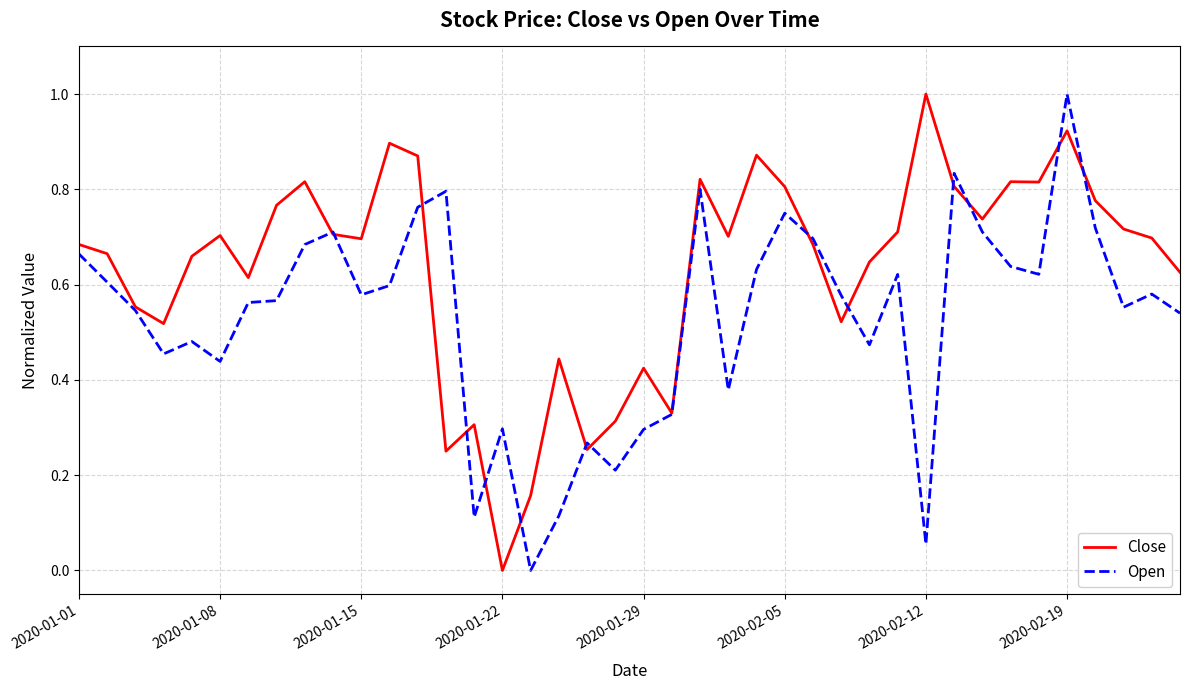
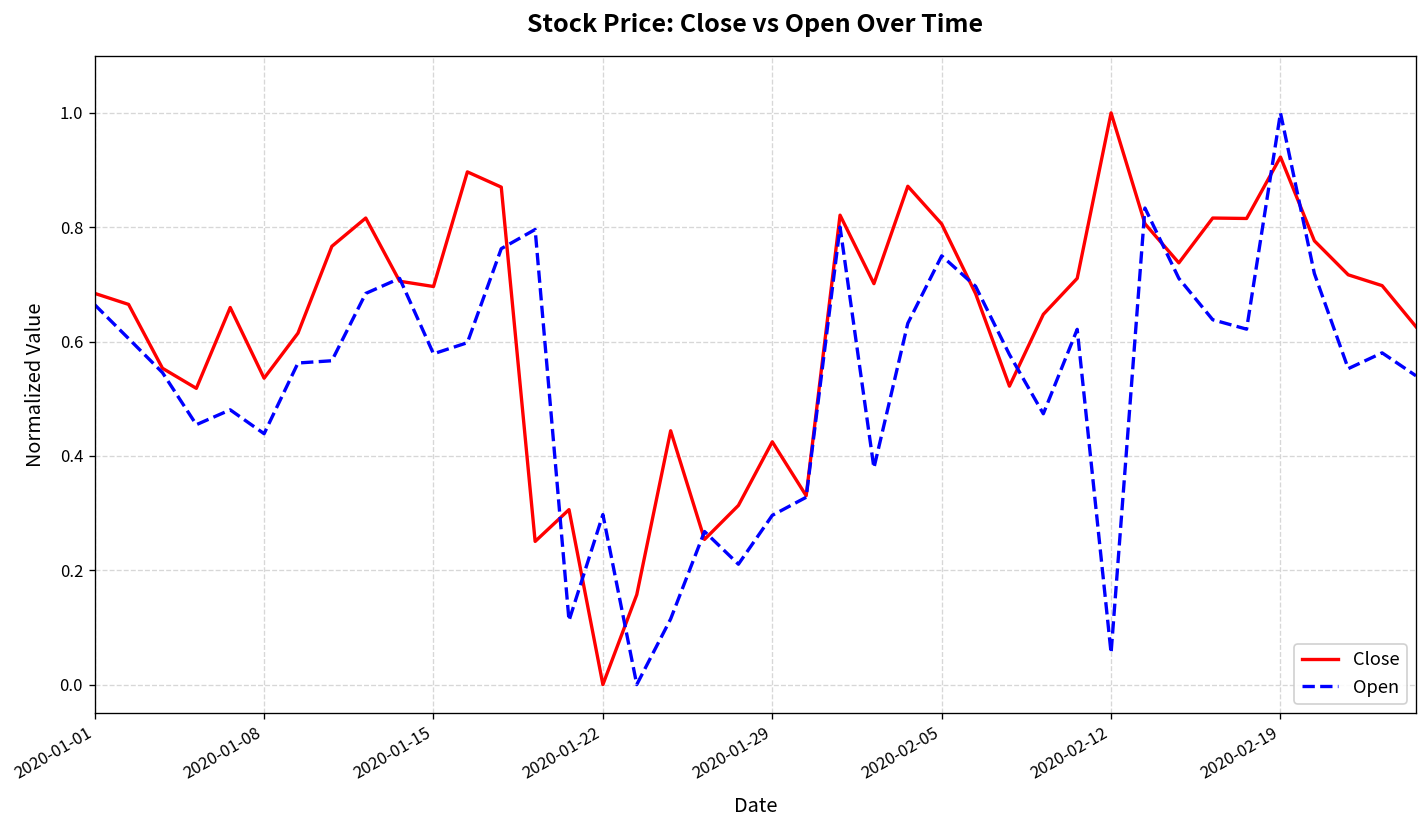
  {
    "Close": {
      "2020-01-01": 0.68,
-     "2020-01-08": 0.70,
+     "2020-01-08": 0.54,
      "2020-01-15": 0.70,
      "2020-01-22": 0.00,
      "2020-01-29": 0.42,
      "2020-02-05": 0.81,
      "2020-02-12": 1.00,
      "2020-02-19": 0.92
    },
    "Open": {
      "2020-01-01": 0.66,
      "2020-01-08": 0.44,
      "2020-01-15": 0.58,
      "2020-01-22": 0.30,
      "2020-01-29": 0.30,
      "2020-02-05": 0.75,
      "2020-02-12": 0.06,
      "2020-02-19": 1.00
    }
  }
